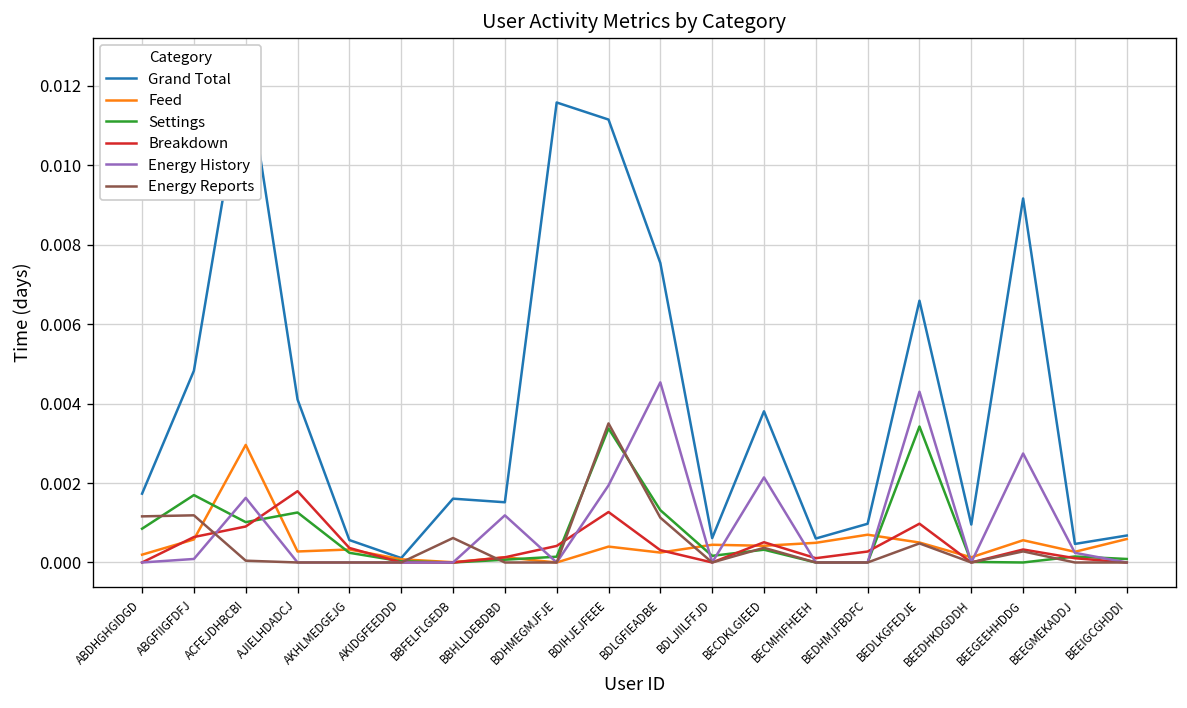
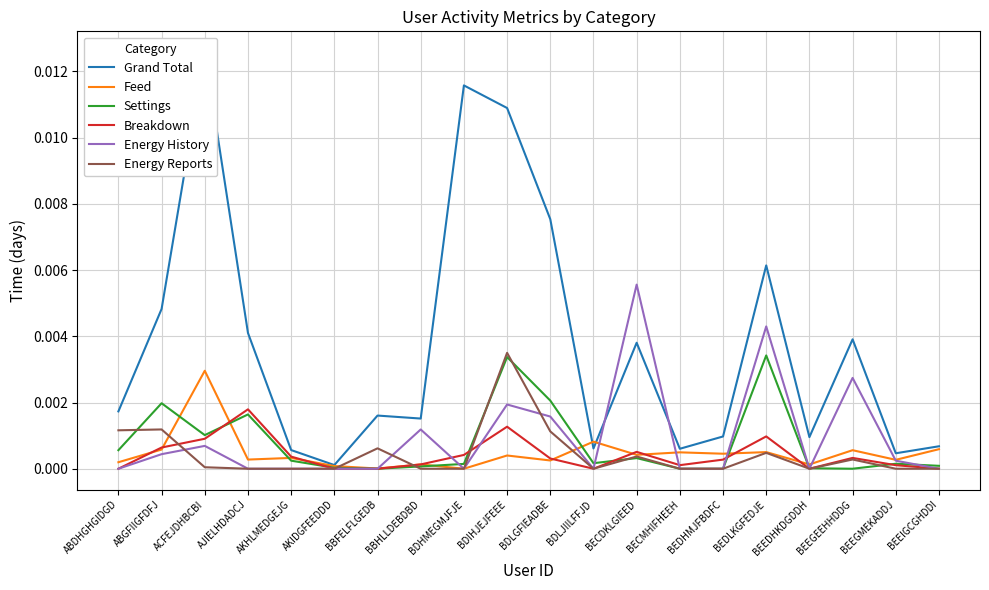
  {
    "Grand Total": {
      "ABDHGHGIDGD": 0.0017,
      "ABGFIIGFDFJ": 0.0048,
      "AJIELHDADCJ": 0.0041,
      "AKHLMEDGEJG": 0.0006,
      "BBFELFLGEDB": 0.0016,
      "BBHLLDEBDBD": 0.0015,
      "BDHMEGMJFJE": 0.0116,
-     "BDIHJEJFEEE": 0.0111,
+     "BDIHJEJFEEE": 0.0109,
      "BDLGFIEADBE": 0.0075,
      "BDLJIILFFJD": 0.0006,
      "BECDKLGIEED": 0.0038,
      "BECMHIFHEEH": 0.0006,
      "BEDHMJFBDFC": 0.0010,
-     "BEDLKGFEDJE": 0.0066,
+     "BEDLKGFEDJE": 0.0061,
      "BEEDHKDGDDH": 0.0010,
-     "BEEGEEHHDDG": 0.0092,
+     "BEEGEEHHDDG": 0.0039,
      "BEEGMEKADDJ": 0.0005,
      "BEEIGCGHDDI": 0.0007
    },
    "Feed": {
      "ABDHGHGIDGD": 0.0002,
      "ACFEJDHBCBI": 0.0030,
      "AJIELHDADCJ": 0.0003,
      "BDIHJEJFEEE": 0.0004,
-     "BDLJIILFFJD": 0.0004,
+     "BDLJIILFFJD": 0.0008,
      "BECMHIFHEEH": 0.0005,
-     "BEDHMJFBDFC": 0.0007,
+     "BEDHMJFBDFC": 0.0005,
      "BEEDHKDGDDH": 0.0001,
      "BEEGEEHHDDG": 0.0006,
      "BEEIGCGHDDI": 0.0006
    },
    "Settings": {
-     "ABDHGHGIDGD": 0.0009,
-     "ABGFIIGFDFJ": 0.0017,
+     "ABDHGHGIDGD": 0.0006,
+     "ABGFIIGFDFJ": 0.0020,
      "ACFEJDHBCBI": 0.0010,
-     "AJIELHDADCJ": 0.0013,
+     "AJIELHDADCJ": 0.0016,
      "AKHLMEDGEJG": 0.0002,
      "BDHMEGMJFJE": 0.0001,
      "BDIHJEJFEEE": 0.0034,
-     "BDLGFIEADBE": 0.0013,
+     "BDLGFIEADBE": 0.0021,
      "BDLJIILFFJD": 0.0002,
      "BEDLKGFEDJE": 0.0034,
      "BEEGEEHHDDG": 0.0000,
      "BEEIGCGHDDI": 0.0001
    },
    "Breakdown": {
      "ACFEJDHBCBI": 0.0009,
      "AJIELHDADCJ": 0.0018,
      "BDHMEGMJFJE": 0.0004,
      "BDIHJEJFEEE": 0.0013,
      "BECDKLGIEED": 0.0005,
      "BECMHIFHEEH": 0.0001,
      "BEDHMJFBDFC": 0.0003,
      "BEDLKGFEDJE": 0.0010
    },
    "Energy History": {
-     "ABGFIIGFDFJ": 0.0001,
-     "ACFEJDHBCBI": 0.0016,
+     "ABGFIIGFDFJ": 0.0004,
+     "ACFEJDHBCBI": 0.0007,
      "BBHLLDEBDBD": 0.0012,
      "BDIHJEJFEEE": 0.0019,
-     "BDLGFIEADBE": 0.0045,
-     "BECDKLGIEED": 0.0021,
+     "BDLGFIEADBE": 0.0016,
+     "BECDKLGIEED": 0.0056,
      "BEDLKGFEDJE": 0.0043,
      "BEEGEEHHDDG": 0.0027
    },
    "Energy Reports": {
      "ABDHGHGIDGD": 0.0012,
      "ABGFIIGFDFJ": 0.0012,
      "ACFEJDHBCBI": 0.0000,
      "BBFELFLGEDB": 0.0006,
      "BDIHJEJFEEE": 0.0035,
      "BDLGFIEADBE": 0.0011,
      "BEEGMEKADDJ": 0.0000
    }
  }
